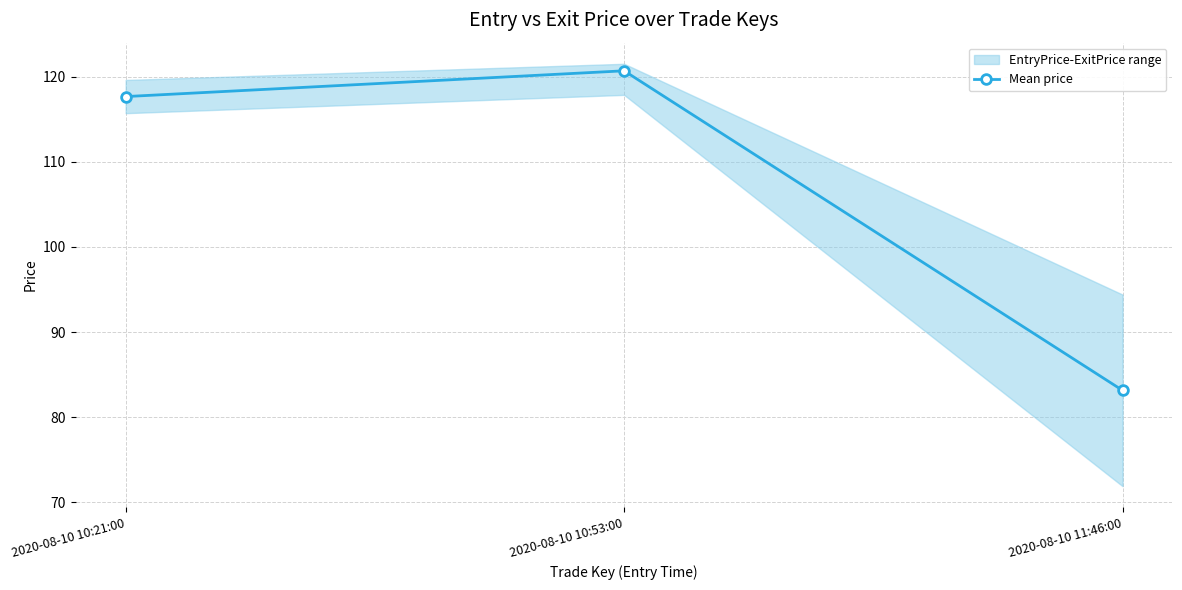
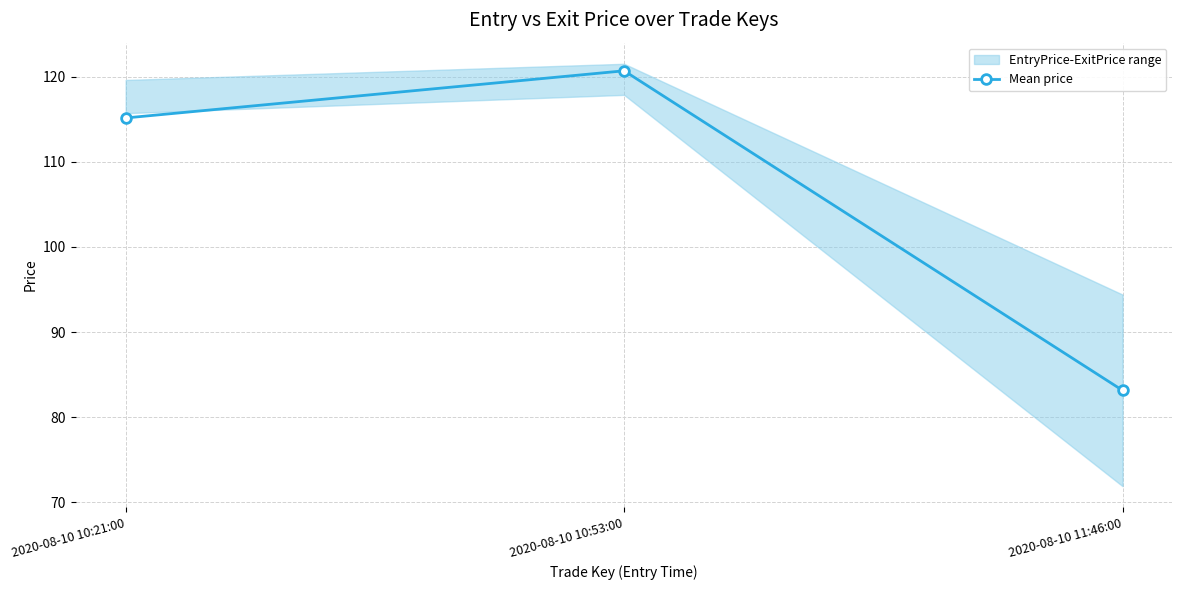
  {
    "Mean price": {
-     "2020-08-10 10:21:00": 118,
+     "2020-08-10 10:21:00": 115,
      "2020-08-10 10:53:00": 121,
      "2020-08-10 11:46:00": 83
    }
  }
